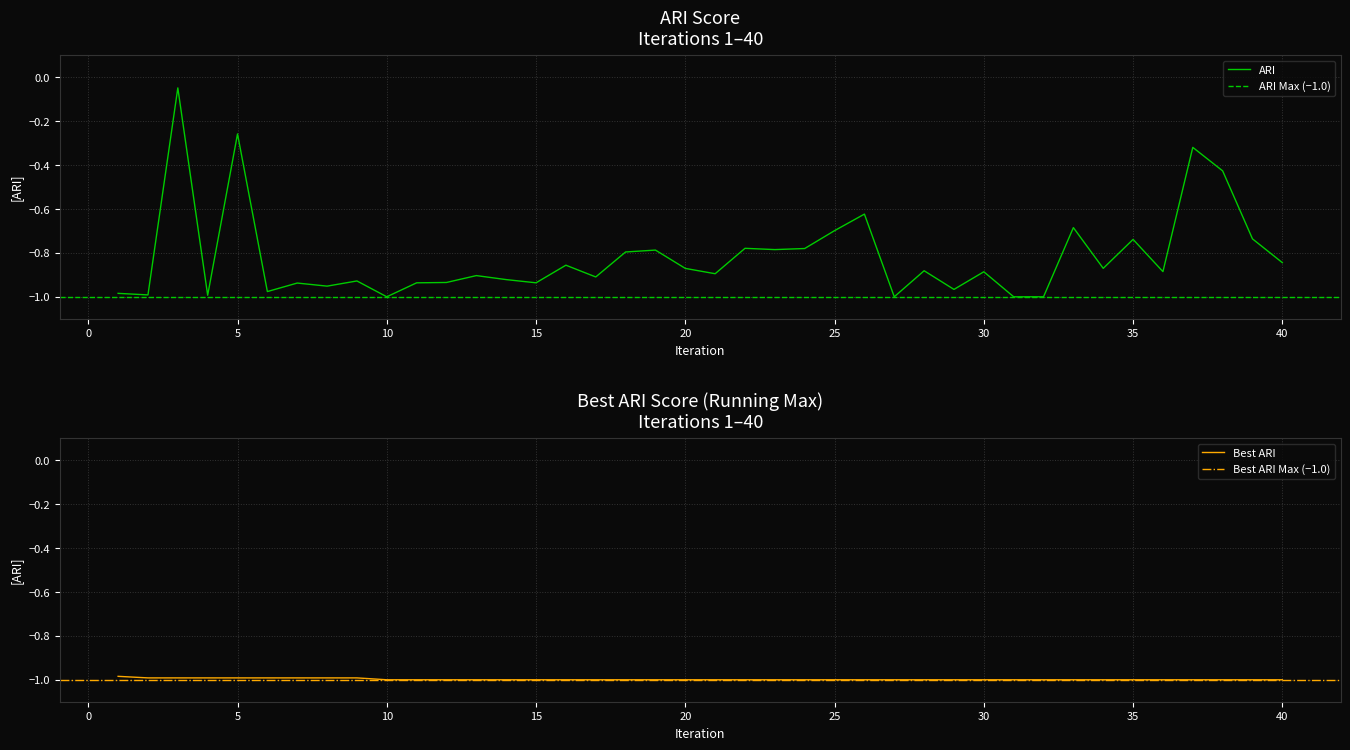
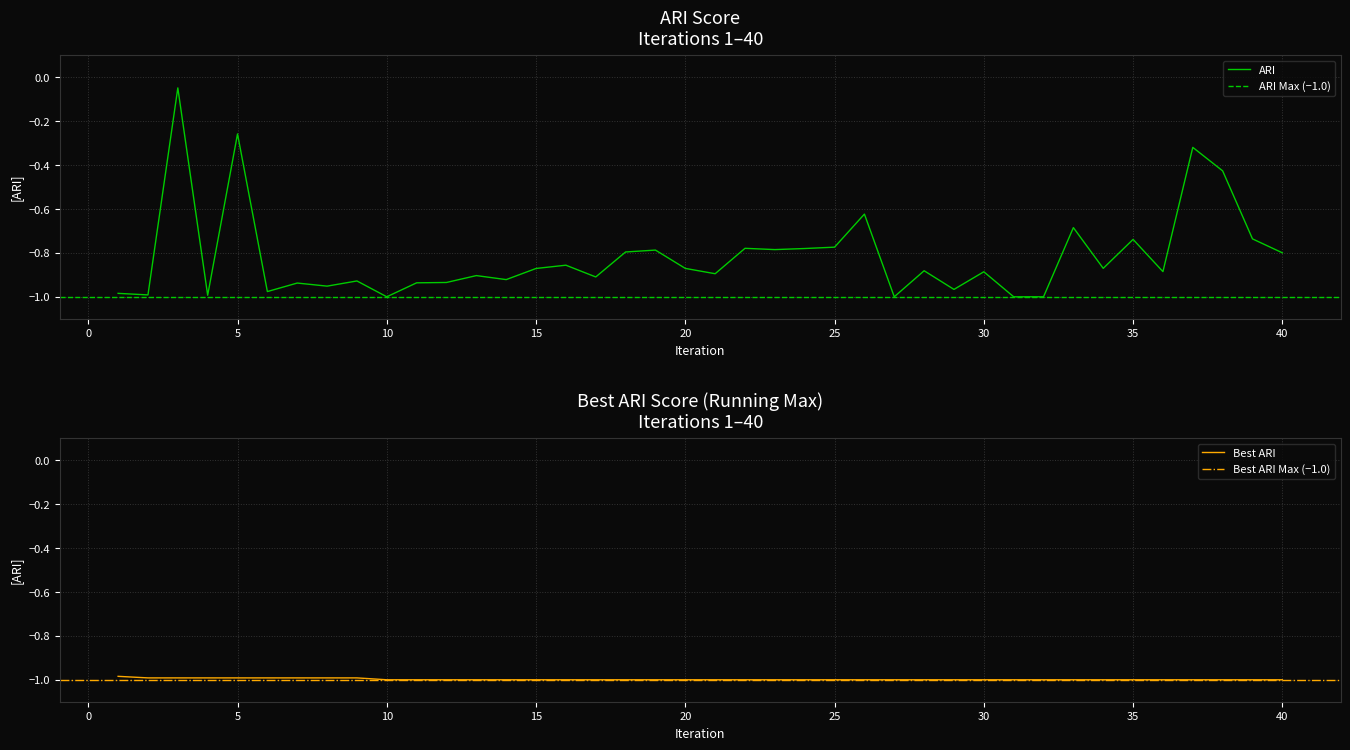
  {
    "ARI Score Iterations 1–40": {
      "5": -0.26,
      "10": -1.00,
-     "15": -0.94,
+     "15": -0.87,
      "20": -0.87,
-     "25": -0.70,
+     "25": -0.77,
      "30": -0.89,
      "35": -0.74,
-     "40": -0.84
+     "40": -0.80
    },
    "Best ARI Score (Running Max) Iterations 1–40": {
      "5": -0.99,
      "10": -1.00,
      "15": -1.00,
      "20": -1.00,
      "25": -1.00,
      "30": -1.00,
      "35": -1.00,
      "40": -1.00
    }
  }
